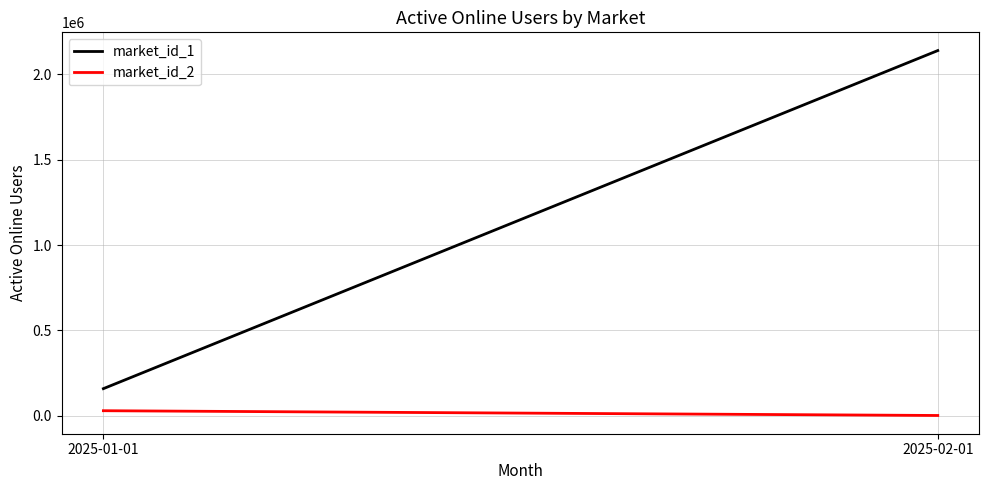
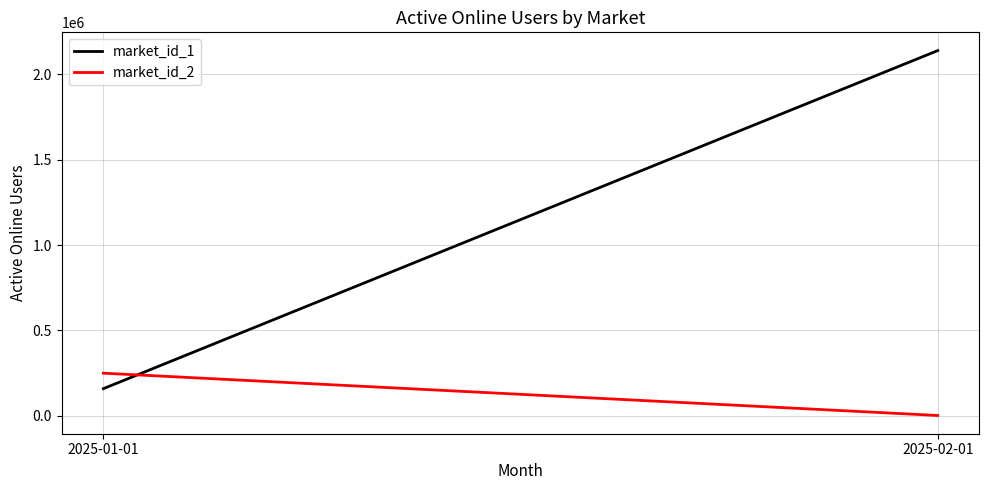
  {
    "market_id_1": {
      "2025-01-01": 160000,
      "2025-02-01": 2140000
    },
    "market_id_2": {
-     "2025-01-01": 30000,
+     "2025-01-01": 250000,
      "2025-02-01": 0
    }
  }
